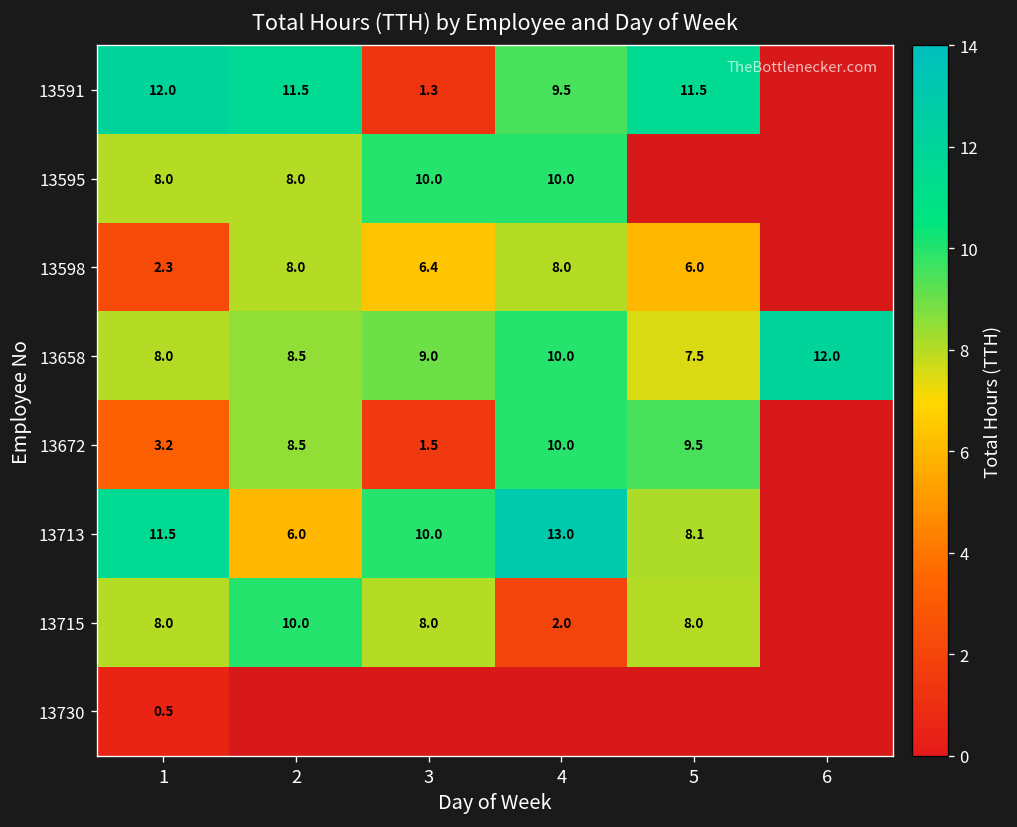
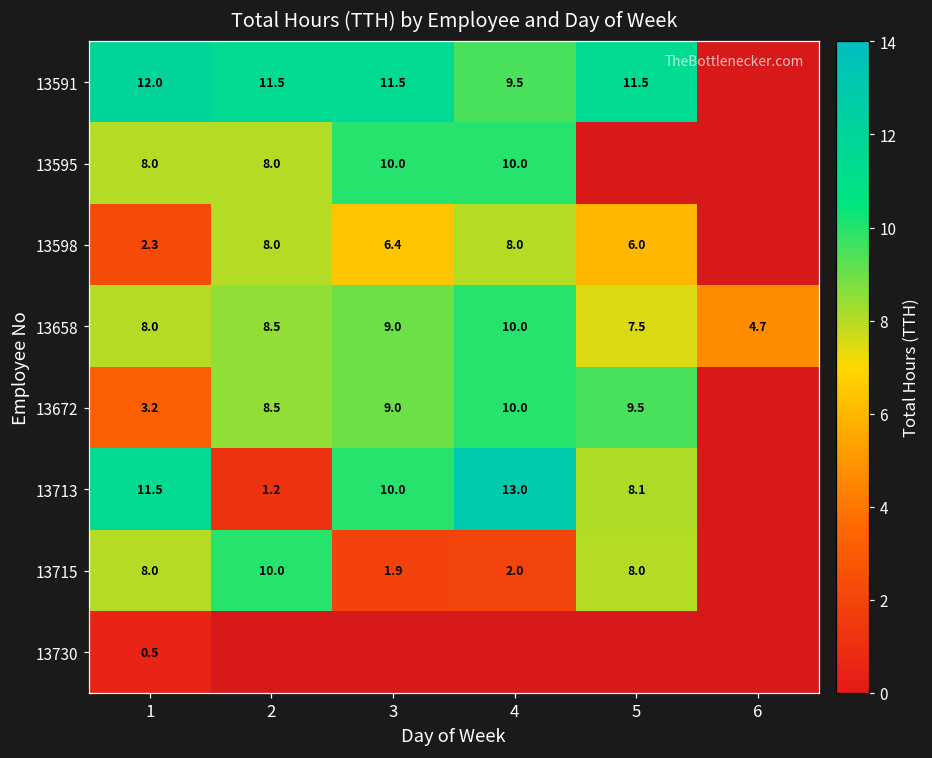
  {
    "13591": {
      "1": 12.0,
      "2": 11.5,
-     "3": 1.3,
+     "3": 11.5,
      "4": 9.5,
      "5": 11.5
    },
    "13595": {
      "1": 8.0,
      "2": 8.0,
      "3": 10.0,
      "4": 10.0
    },
    "13598": {
      "1": 2.3,
      "2": 8.0,
      "3": 6.4,
      "4": 8.0,
      "5": 6.0
    },
    "13658": {
      "1": 8.0,
      "2": 8.5,
      "3": 9.0,
      "4": 10.0,
      "5": 7.5,
-     "6": 12.0
+     "6": 4.7
    },
    "13672": {
      "1": 3.2,
      "2": 8.5,
-     "3": 1.5,
+     "3": 9.0,
      "4": 10.0,
      "5": 9.5
    },
    "13713": {
      "1": 11.5,
-     "2": 6.0,
+     "2": 1.2,
      "3": 10.0,
      "4": 13.0,
      "5": 8.1
    },
    "13715": {
      "1": 8.0,
      "2": 10.0,
-     "3": 8.0,
+     "3": 1.9,
      "4": 2.0,
      "5": 8.0
    },
    "13730": {
      "1": 0.5
    }
  }
